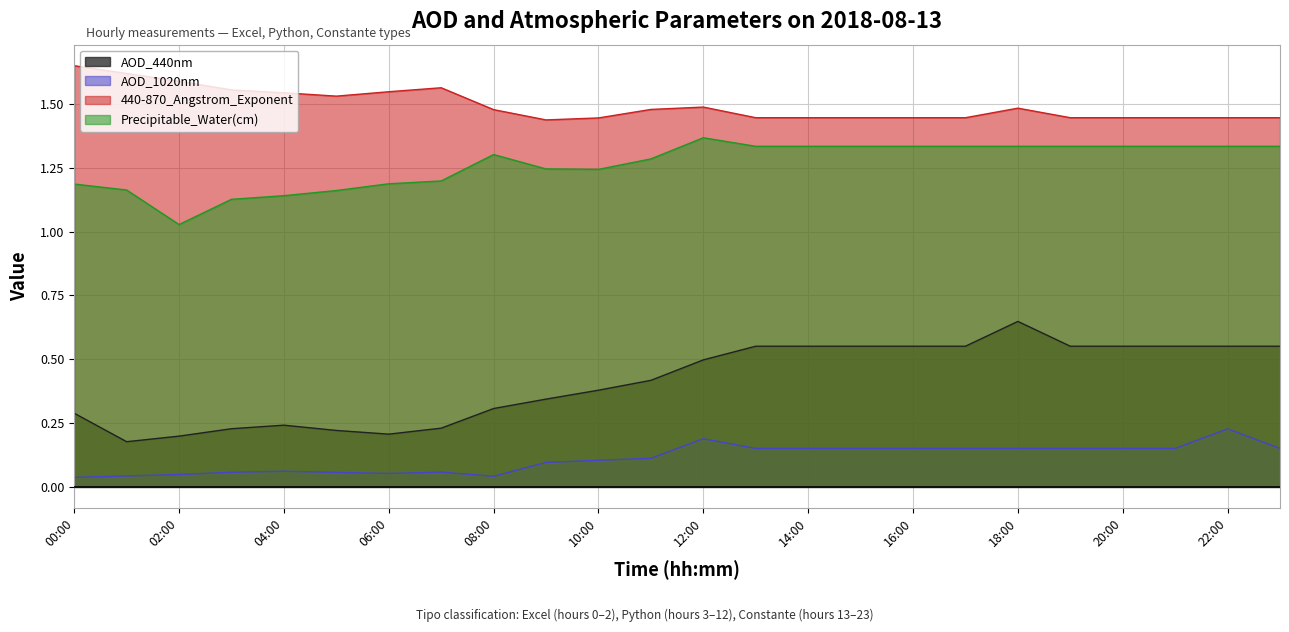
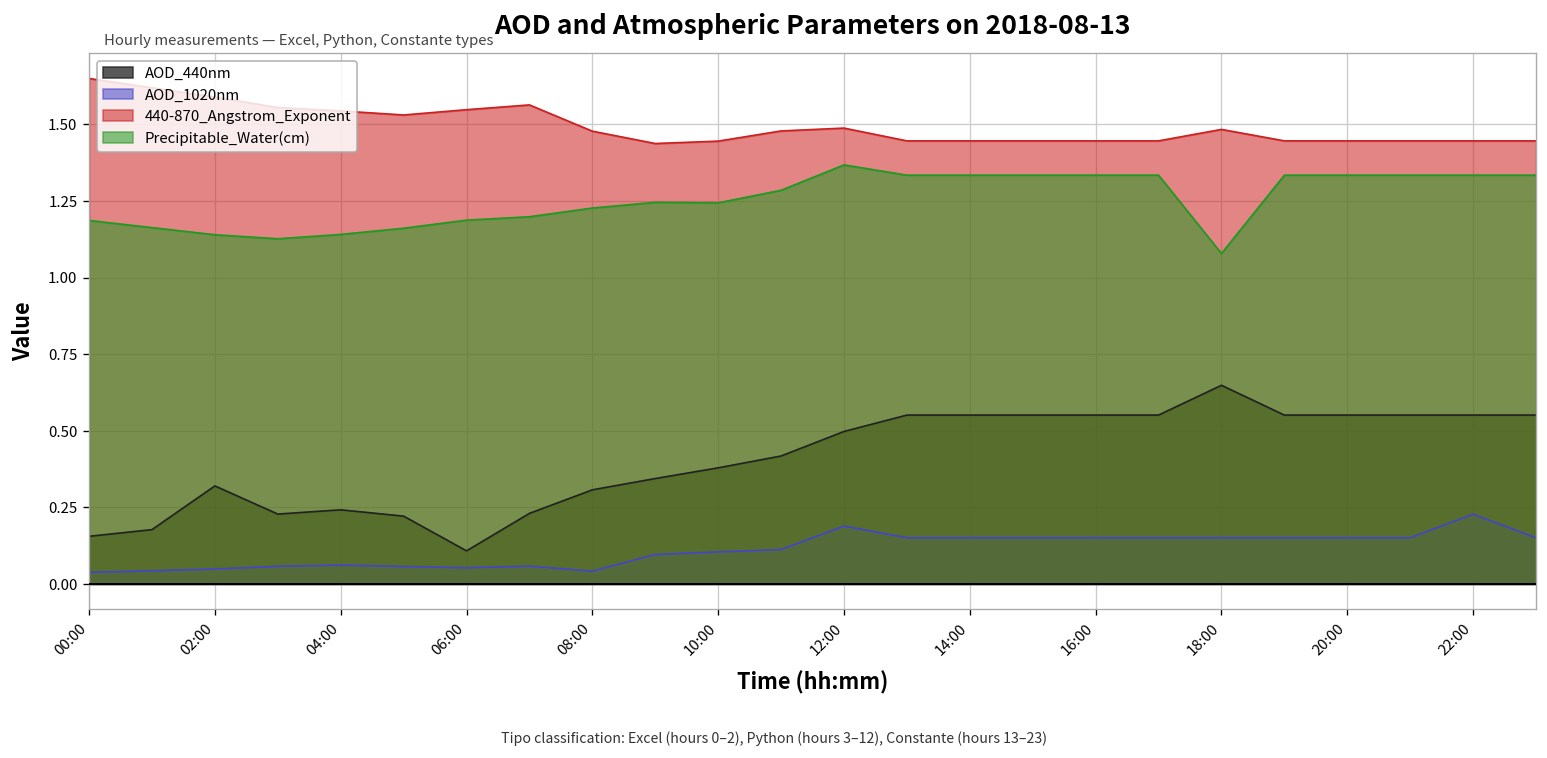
  {
    "AOD_440nm": {
-     "00:00": 0.29,
-     "02:00": 0.20,
+     "00:00": 0.16,
+     "02:00": 0.32,
      "04:00": 0.24,
-     "06:00": 0.21,
+     "06:00": 0.11,
      "08:00": 0.31,
      "10:00": 0.38,
      "12:00": 0.50,
      "14:00": 0.55,
      "16:00": 0.55,
      "18:00": 0.65,
      "20:00": 0.55,
      "22:00": 0.55
    },
    "AOD_1020nm": {
      "00:00": 0.04,
      "02:00": 0.05,
      "04:00": 0.06,
      "06:00": 0.05,
      "08:00": 0.04,
      "10:00": 0.10,
      "12:00": 0.19,
      "14:00": 0.15,
      "16:00": 0.15,
      "18:00": 0.15,
      "20:00": 0.15,
      "22:00": 0.23
    },
    "440-870_Angstrom_Exponent": {
      "00:00": 1.65,
      "06:00": 1.55,
      "08:00": 1.48,
      "10:00": 1.45,
      "12:00": 1.49,
      "14:00": 1.45,
      "16:00": 1.45,
      "18:00": 1.48,
      "20:00": 1.45,
      "22:00": 1.45
    },
    "Precipitable_Water(cm)": {
      "00:00": 1.19,
-     "02:00": 1.03,
+     "02:00": 1.14,
      "04:00": 1.14,
      "06:00": 1.19,
-     "08:00": 1.30,
+     "08:00": 1.23,
      "10:00": 1.24,
      "12:00": 1.37,
      "14:00": 1.33,
      "16:00": 1.33,
-     "18:00": 1.33,
+     "18:00": 1.08,
      "20:00": 1.33,
      "22:00": 1.33
    }
  }
